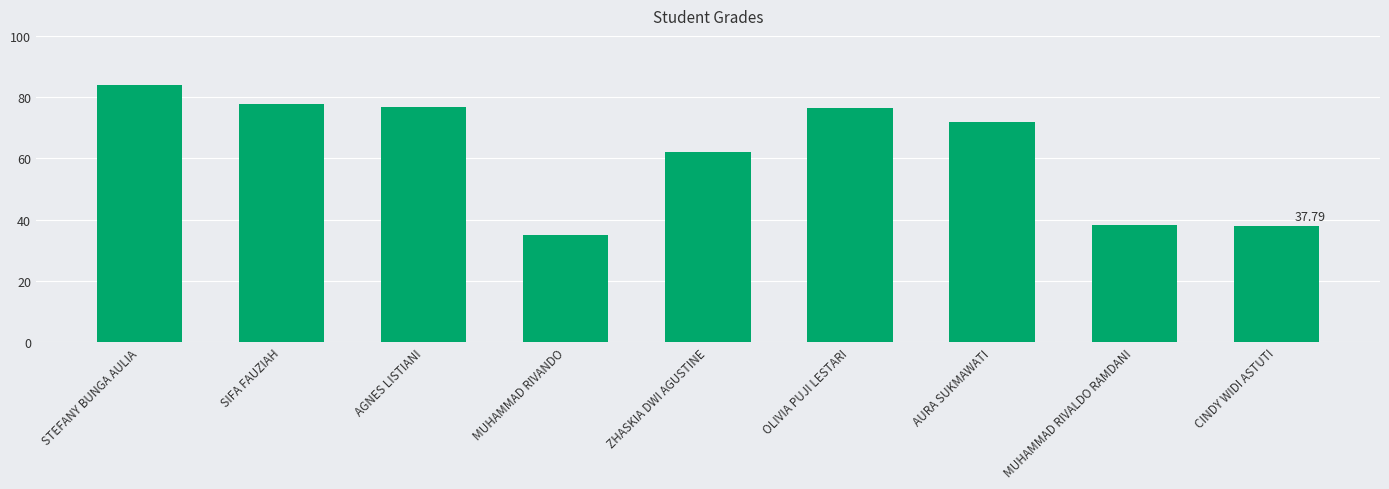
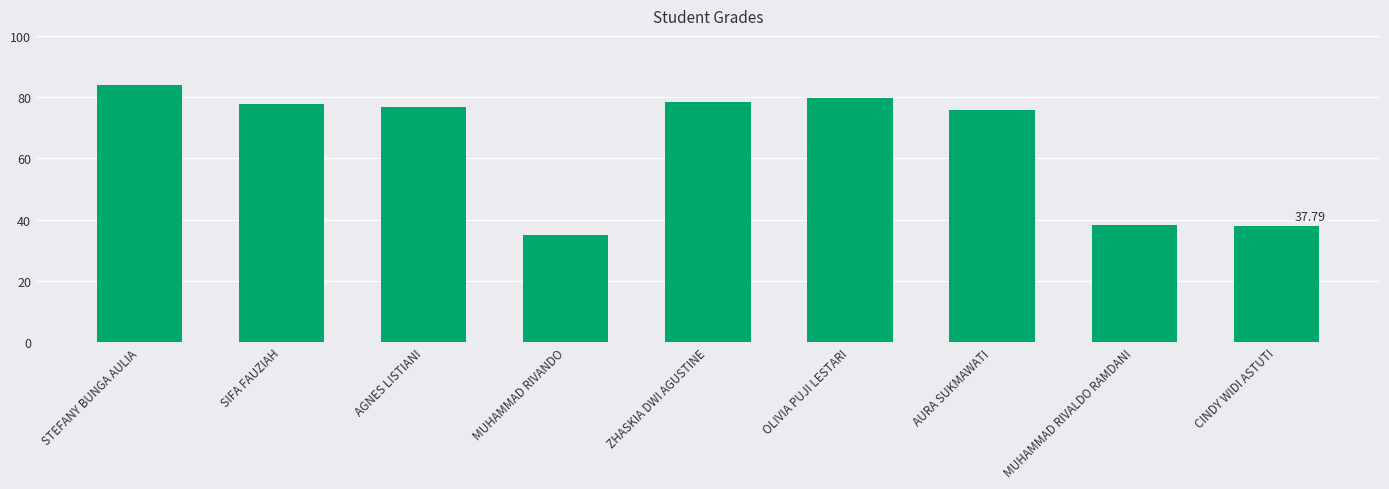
  {
    "STEFANY BUNGA AULIA": 84,
    "SIFA FAUZIAH": 78,
    "AGNES LISTIANI": 77,
    "MUHAMMAD RIVANDO": 35,
-   "ZHASKIA DWI AGUSTINE": 62,
-   "OLIVIA PUJI LESTARI": 76,
-   "AURA SUKMAWATI": 72,
+   "ZHASKIA DWI AGUSTINE": 78,
+   "OLIVIA PUJI LESTARI": 80,
+   "AURA SUKMAWATI": 76,
    "MUHAMMAD RIVALDO RAMDANI": 38
  }
